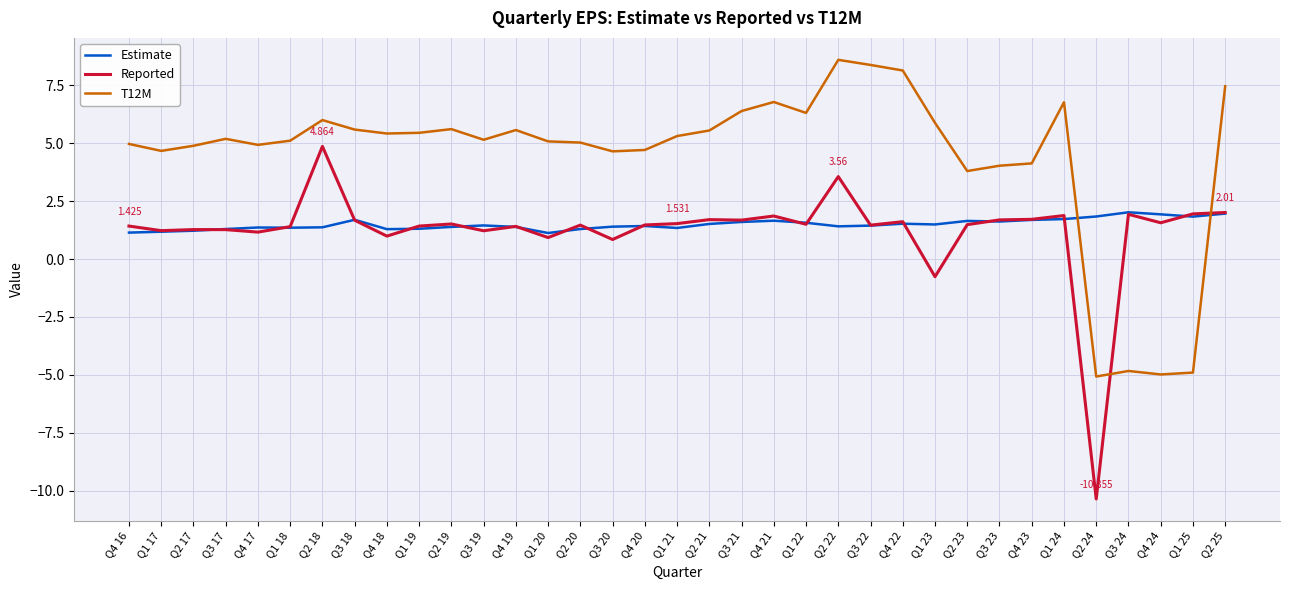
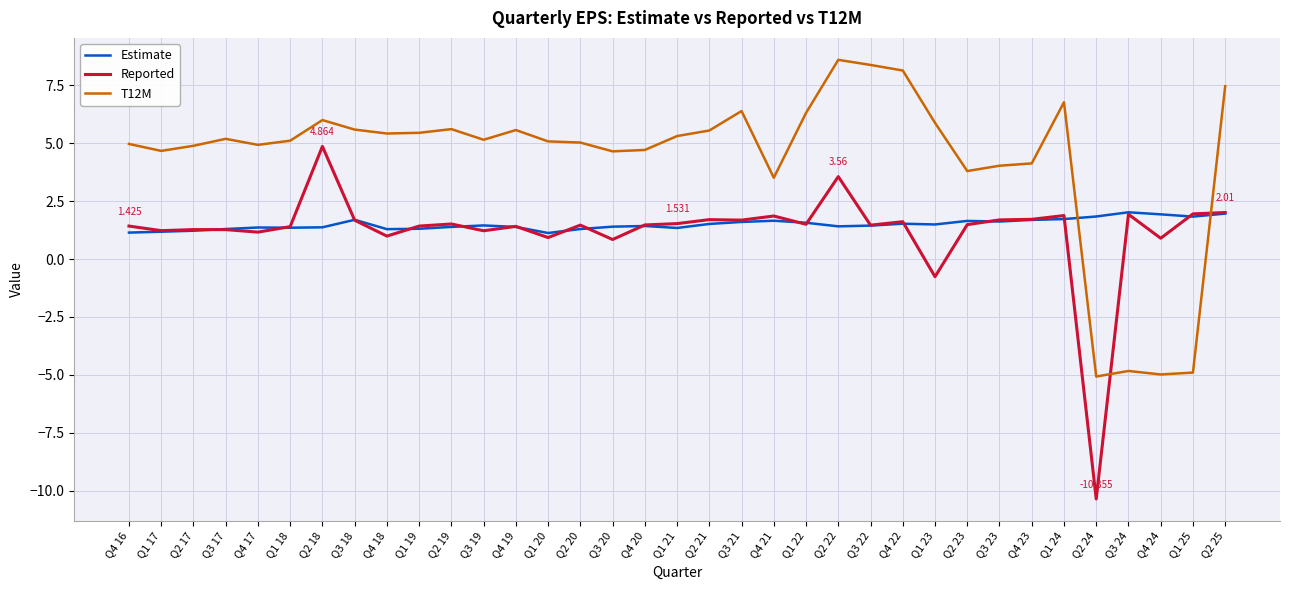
  {
    "Estimate": {
      "Q4 16": 1.1,
      "Q4 17": 1.4,
      "Q2 18": 1.4,
      "Q4 18": 1.3,
      "Q1 19": 1.3,
      "Q2 19": 1.4,
      "Q3 19": 1.5,
      "Q1 20": 1.1,
      "Q2 20": 1.3,
      "Q3 20": 1.4,
      "Q1 21": 1.3,
      "Q2 21": 1.5,
      "Q4 21": 1.7,
      "Q2 22": 1.4,
      "Q1 23": 1.5,
      "Q2 23": 1.6,
      "Q1 24": 1.7,
      "Q2 24": 1.8,
      "Q4 24": 1.9,
      "Q1 25": 1.8
    },
    "Reported": {
      "Q4 17": 1.2,
      "Q4 18": 1.0,
      "Q1 19": 1.4,
      "Q2 19": 1.5,
      "Q3 19": 1.2,
      "Q1 20": 0.9,
      "Q2 20": 1.5,
      "Q3 20": 0.8,
      "Q2 21": 1.7,
      "Q4 21": 1.9,
      "Q1 23": -0.8,
      "Q2 23": 1.5,
      "Q1 24": 1.9,
-     "Q4 24": 1.6,
+     "Q4 24": 0.9,
      "Q1 25": 2.0
    },
    "T12M": {
      "Q4 16": 5.0,
      "Q1 17": 4.7,
      "Q2 17": 4.9,
      "Q3 17": 5.2,
      "Q4 17": 4.9,
      "Q1 18": 5.1,
      "Q3 18": 5.6,
      "Q4 18": 5.4,
      "Q1 19": 5.5,
      "Q2 19": 5.6,
      "Q3 19": 5.2,
      "Q4 19": 5.6,
      "Q1 20": 5.1,
      "Q2 20": 5.0,
      "Q3 20": 4.7,
      "Q4 20": 4.7,
      "Q1 21": 5.3,
      "Q2 21": 5.6,
      "Q3 21": 6.4,
-     "Q4 21": 6.8,
+     "Q4 21": 3.5,
      "Q1 22": 6.3,
      "Q2 22": 8.6,
      "Q3 22": 8.4,
      "Q4 22": 8.1,
      "Q1 23": 5.9,
      "Q2 23": 3.8,
      "Q3 23": 4.0,
      "Q4 23": 4.1,
      "Q1 24": 6.8,
      "Q2 24": -5.1,
      "Q3 24": -4.8,
      "Q4 24": -5.0,
      "Q1 25": -4.9,
      "Q2 25": 7.5
    }
  }
